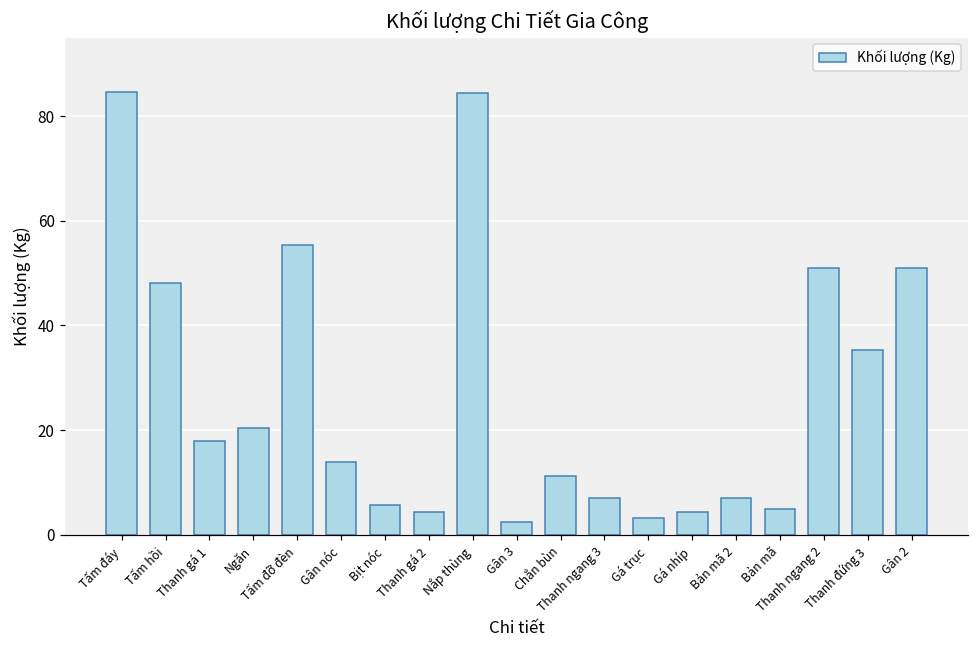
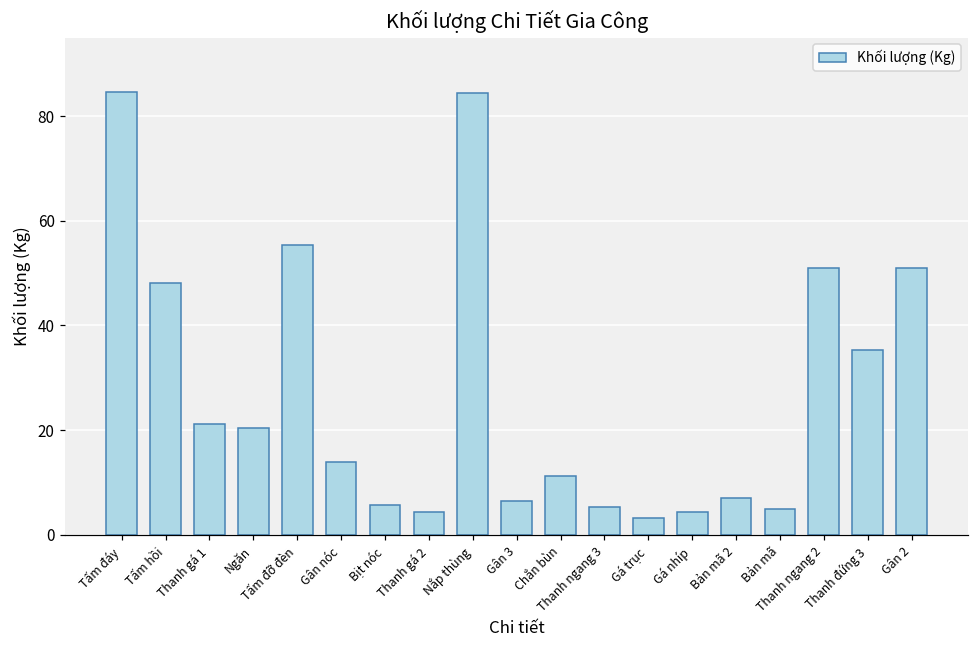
  {
    "Tấm đáy": 85,
    "Tấm hồi": 48,
-   "Thanh gá 1": 18,
+   "Thanh gá 1": 21,
    "Ngăn": 20,
    "Tấm đỡ đèn": 55,
    "Gân nóc": 14,
    "Bịt nóc": 6,
    "Thanh gá 2": 4,
    "Nắp thùng": 84,
-   "Gân 3": 3,
+   "Gân 3": 6,
    "Chắn bùn": 11,
-   "Thanh ngang 3": 7,
+   "Thanh ngang 3": 5,
    "Gá trục": 3,
    "Gá nhíp": 4,
    "Bản mã 2": 7,
    "Bản mã": 5,
    "Thanh ngang 2": 51,
    "Thanh đứng 3": 35,
    "Gân 2": 51
  }
